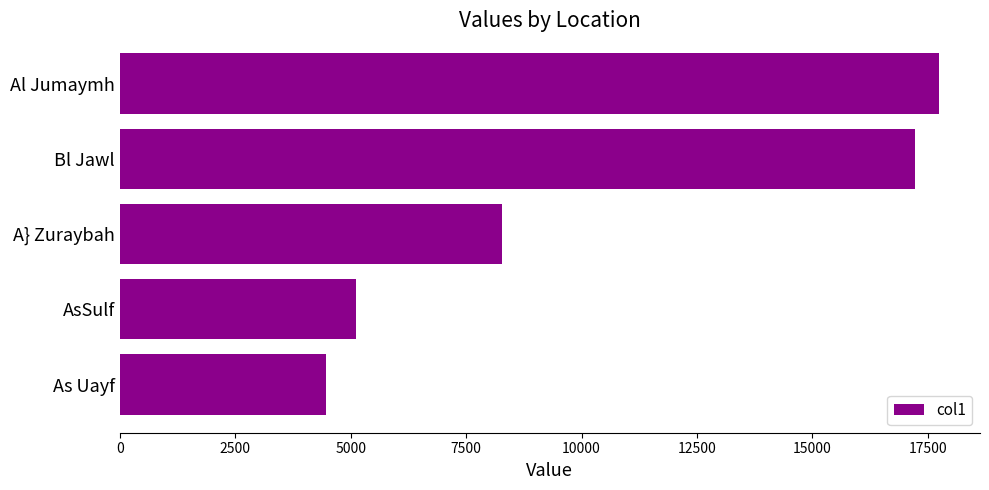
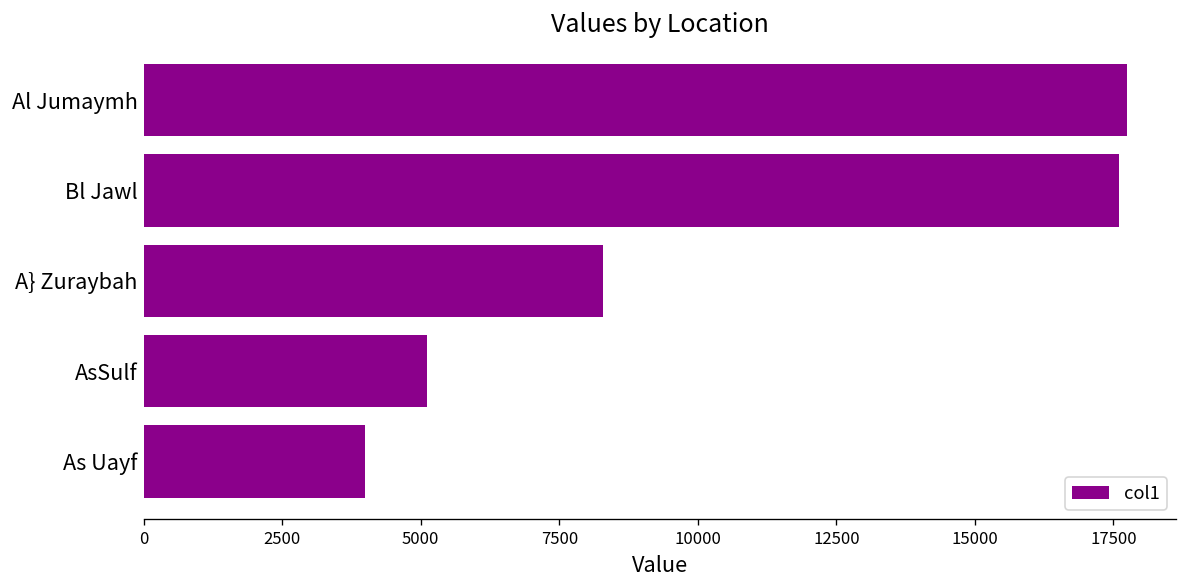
  {
    "Al Jumaymh": 17700,
-   "Bl Jawl": 17200,
+   "Bl Jawl": 17600,
    "A} Zuraybah": 8300,
    "AsSulf": 5100,
-   "As Uayf": 4500
+   "As Uayf": 4000
  }
